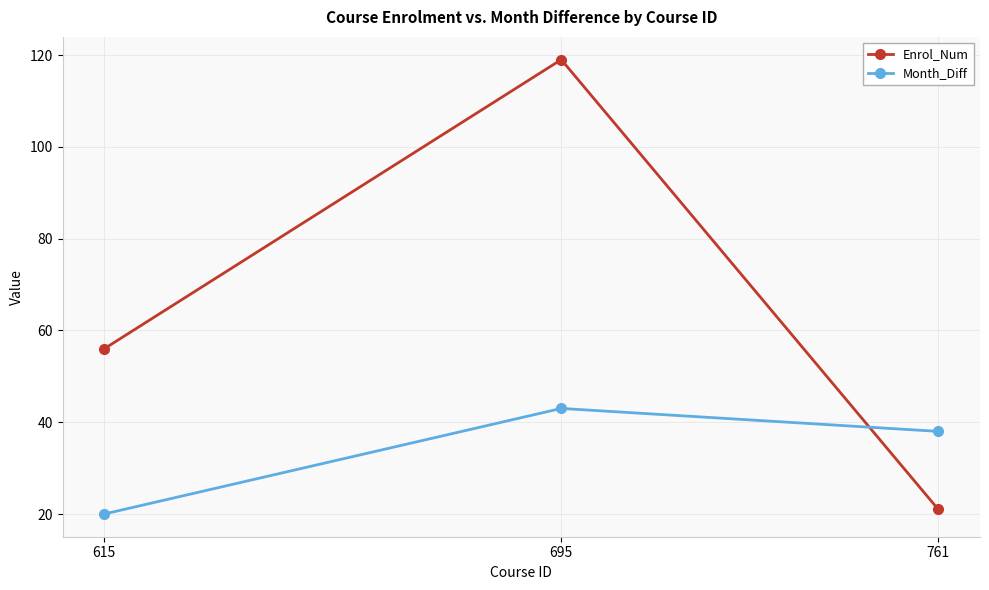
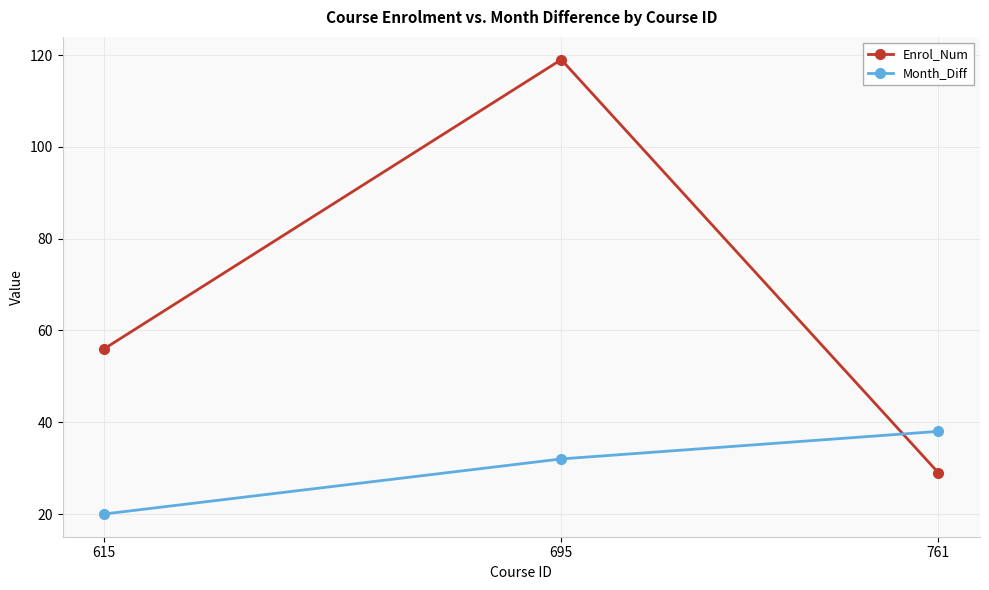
  {
    "Enrol_Num": {
      "615": 56,
      "695": 119,
-     "761": 21
+     "761": 29
    },
    "Month_Diff": {
      "615": 20,
-     "695": 43,
+     "695": 32,
      "761": 38
    }
  }
